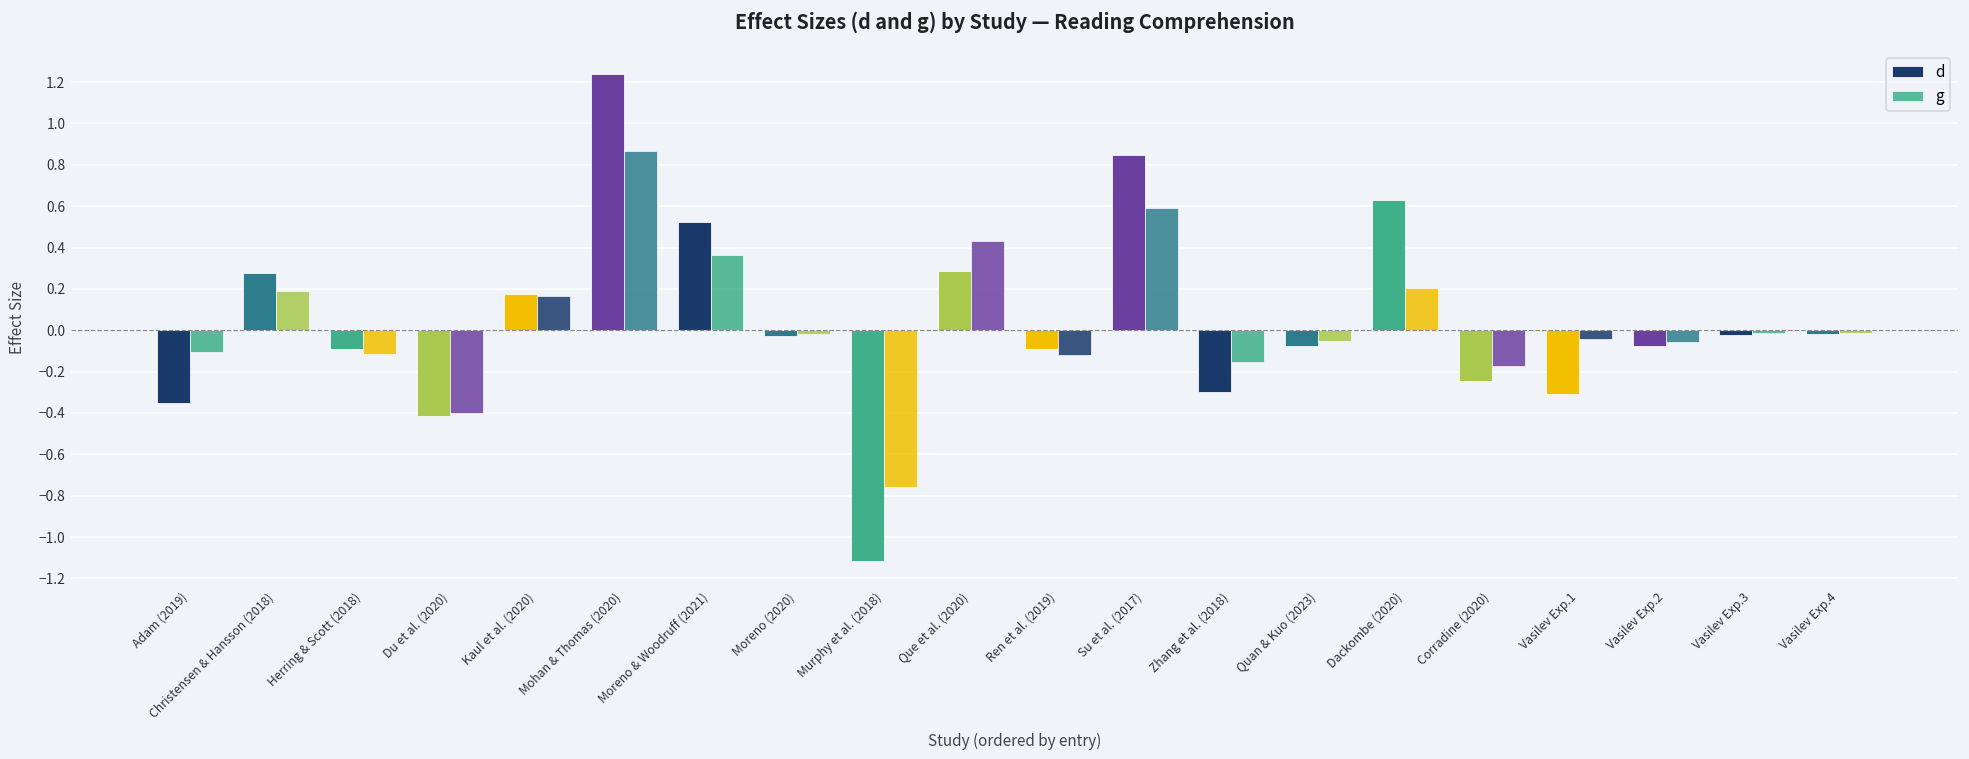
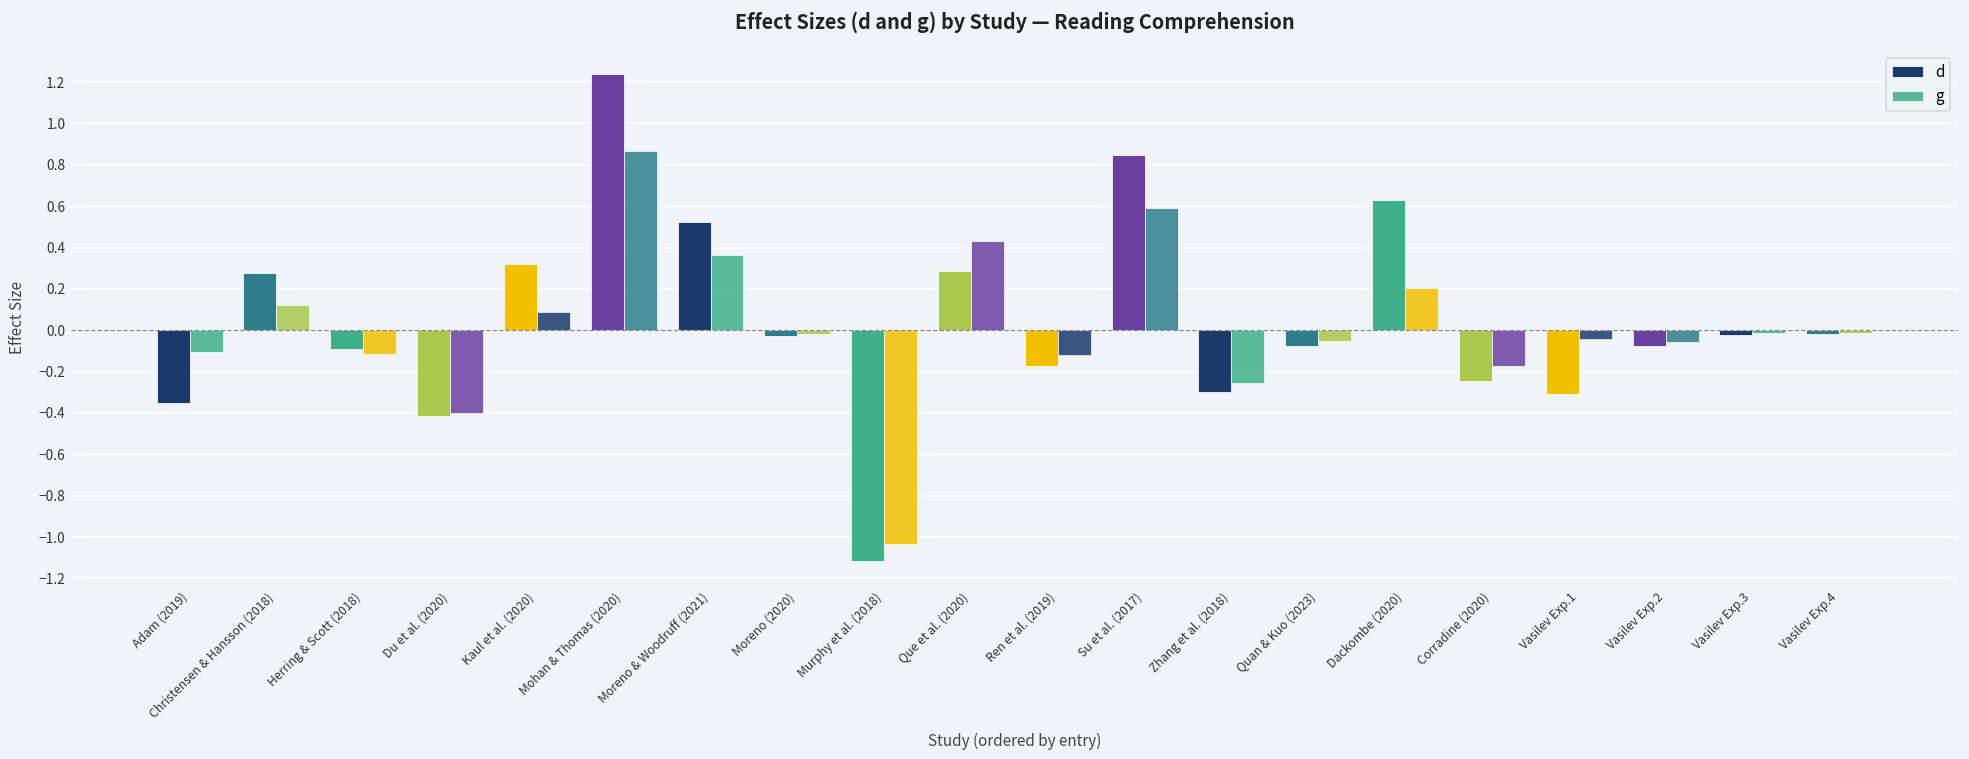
  {
    "d": {
      "Adam (2019)": -0.35,
      "Christensen & Hansson (2018)": 0.28,
      "Herring & Scott (2018)": -0.09,
      "Du et al. (2020)": -0.41,
-     "Kaul et al. (2020)": 0.18,
+     "Kaul et al. (2020)": 0.32,
      "Mohan & Thomas (2020)": 1.24,
      "Moreno & Woodruff (2021)": 0.52,
      "Moreno (2020)": -0.03,
      "Murphy et al. (2018)": -1.12,
      "Que et al. (2020)": 0.29,
-     "Ren et al. (2019)": -0.09,
+     "Ren et al. (2019)": -0.17,
      "Su et al. (2017)": 0.85,
      "Zhang et al. (2018)": -0.30,
      "Quan & Kuo (2023)": -0.08,
      "Dackombe (2020)": 0.63,
      "Corradine (2020)": -0.24,
      "Vasilev Exp.1": -0.31,
      "Vasilev Exp.2": -0.08,
      "Vasilev Exp.3": -0.02,
      "Vasilev Exp.4": -0.02
    },
    "g": {
      "Adam (2019)": -0.11,
-     "Christensen & Hansson (2018)": 0.19,
+     "Christensen & Hansson (2018)": 0.12,
      "Herring & Scott (2018)": -0.12,
      "Du et al. (2020)": -0.40,
-     "Kaul et al. (2020)": 0.17,
+     "Kaul et al. (2020)": 0.09,
      "Mohan & Thomas (2020)": 0.87,
      "Moreno & Woodruff (2021)": 0.36,
      "Moreno (2020)": -0.02,
-     "Murphy et al. (2018)": -0.76,
+     "Murphy et al. (2018)": -1.04,
      "Que et al. (2020)": 0.43,
      "Ren et al. (2019)": -0.12,
      "Su et al. (2017)": 0.59,
-     "Zhang et al. (2018)": -0.15,
+     "Zhang et al. (2018)": -0.26,
      "Quan & Kuo (2023)": -0.05,
      "Dackombe (2020)": 0.21,
      "Corradine (2020)": -0.17,
      "Vasilev Exp.1": -0.04,
      "Vasilev Exp.2": -0.05,
      "Vasilev Exp.3": -0.02,
      "Vasilev Exp.4": -0.01
    }
  }
